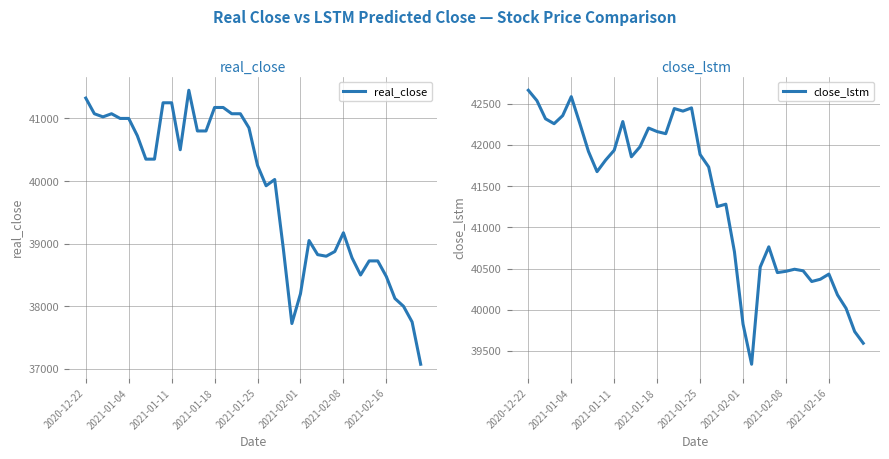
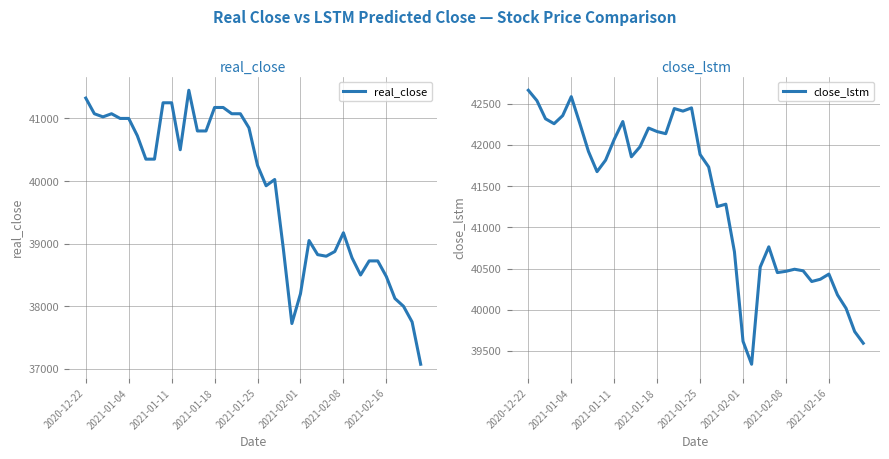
  {
    "real_close": {
      "2020-12-22": 41300,
      "2021-01-04": 41000,
      "2021-01-11": 41300,
      "2021-01-18": 41200,
      "2021-01-25": 40300,
      "2021-02-01": 38200,
      "2021-02-08": 39200,
      "2021-02-16": 38500
    },
    "close_lstm": {
      "2020-12-22": 42700,
      "2021-01-04": 42600,
-     "2021-01-11": 41900,
+     "2021-01-11": 42100,
      "2021-01-18": 42200,
      "2021-01-25": 41900,
-     "2021-02-01": 39800,
+     "2021-02-01": 39600,
      "2021-02-08": 40500,
      "2021-02-16": 40400
    }
  }
